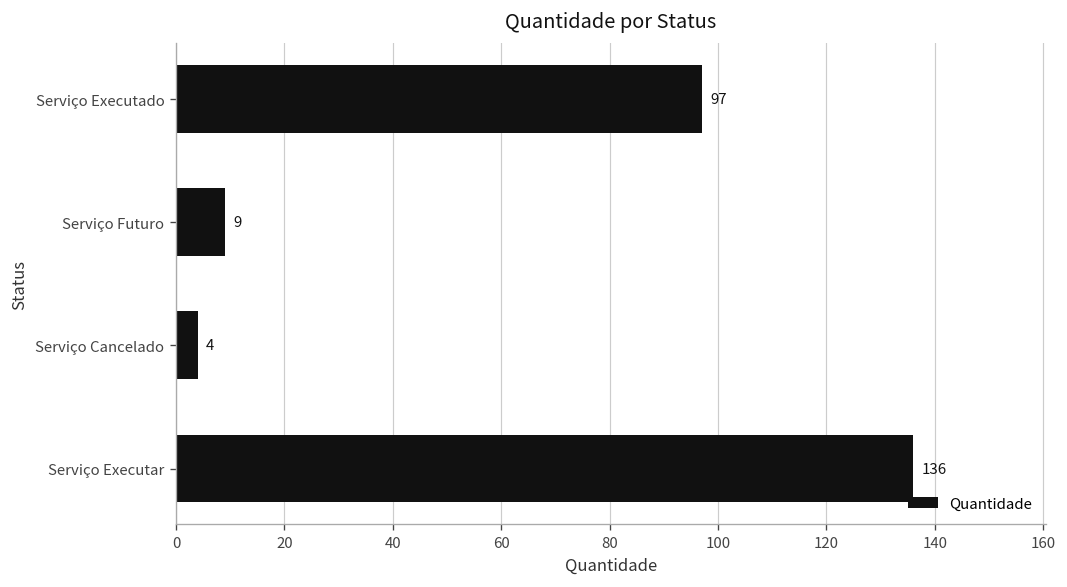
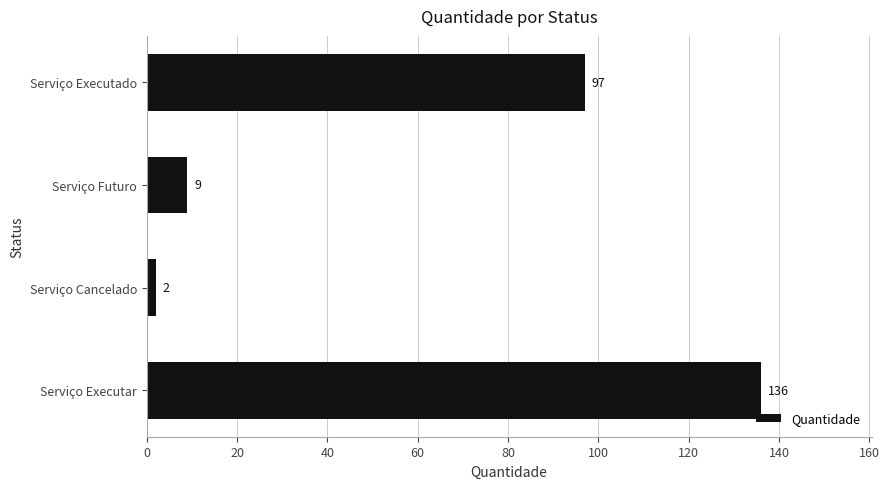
  {
    "Serviço Executado": 97,
    "Serviço Futuro": 9,
-   "Serviço Cancelado": 4,
+   "Serviço Cancelado": 2,
    "Serviço Executar": 136
  }
